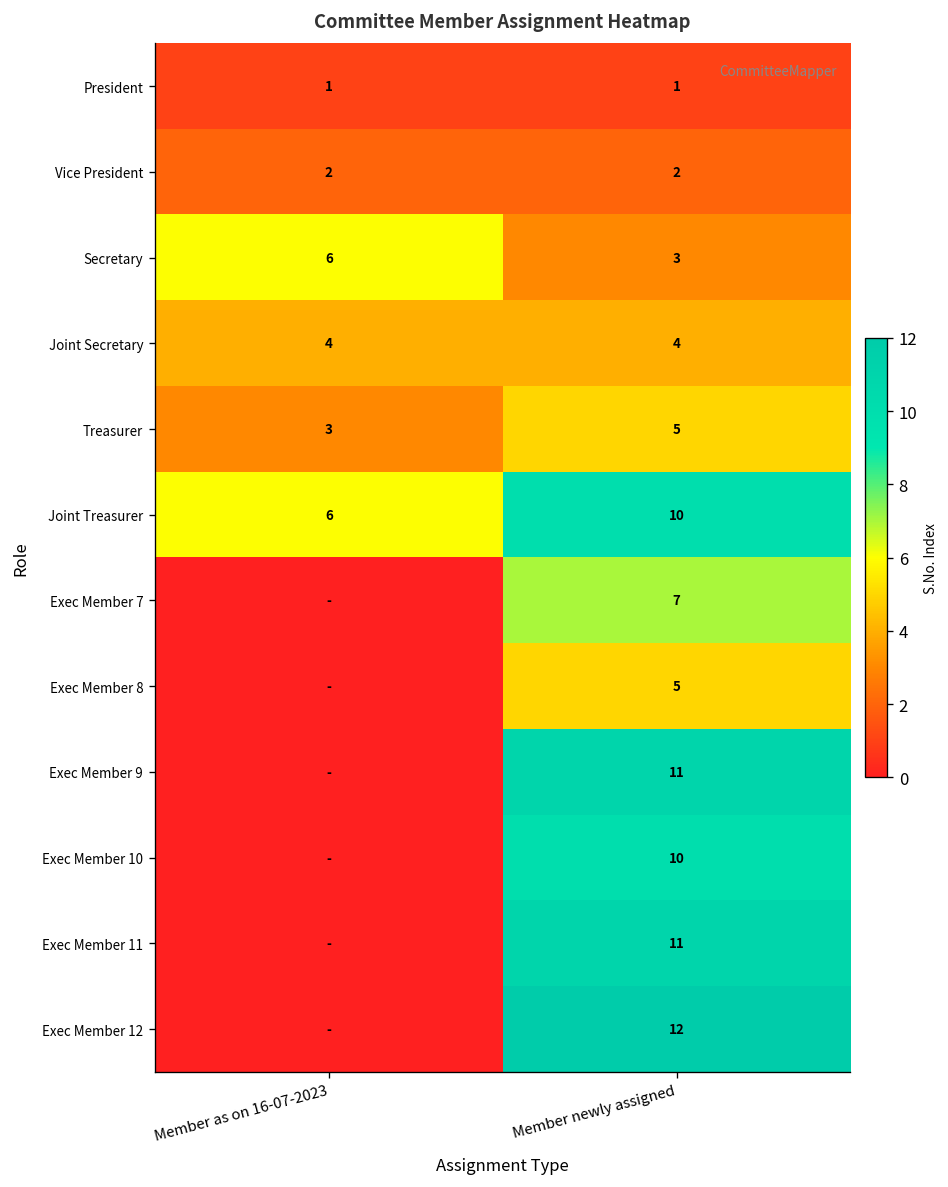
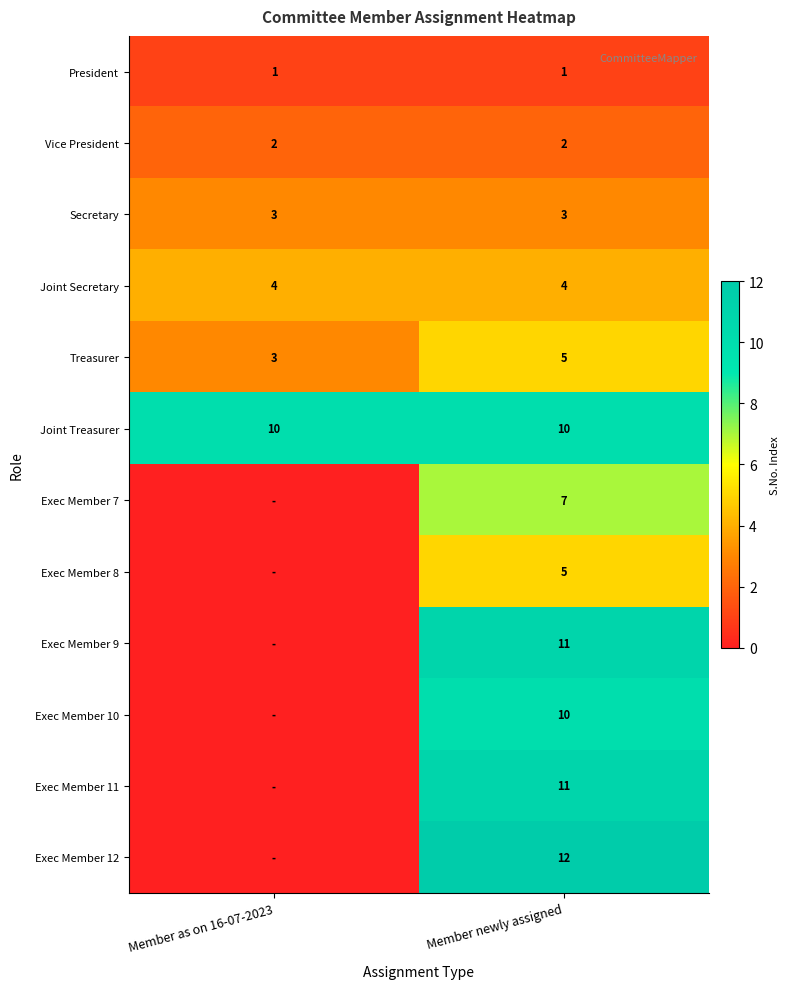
  {
    "President": {
      "Member as on 16-07-2023": 1
    },
    "Vice President": {
      "Member as on 16-07-2023": 2,
      "Member newly assigned": 2
    },
    "Secretary": {
-     "Member as on 16-07-2023": 6,
+     "Member as on 16-07-2023": 3,
      "Member newly assigned": 3
    },
    "Joint Secretary": {
      "Member as on 16-07-2023": 4,
      "Member newly assigned": 4
    },
    "Treasurer": {
      "Member as on 16-07-2023": 3,
      "Member newly assigned": 5
    },
    "Joint Treasurer": {
-     "Member as on 16-07-2023": 6,
+     "Member as on 16-07-2023": 10,
      "Member newly assigned": 10
    },
    "Exec Member 7": {
      "Member newly assigned": 7
    },
    "Exec Member 8": {
      "Member newly assigned": 5
    },
    "Exec Member 9": {
      "Member newly assigned": 11
    },
    "Exec Member 10": {
      "Member newly assigned": 10
    },
    "Exec Member 11": {
      "Member newly assigned": 11
    },
    "Exec Member 12": {
      "Member newly assigned": 12
    }
  }
